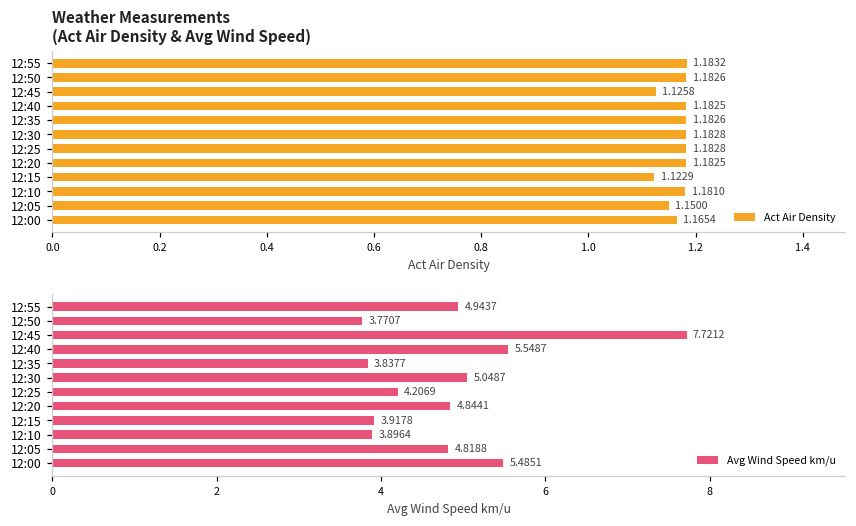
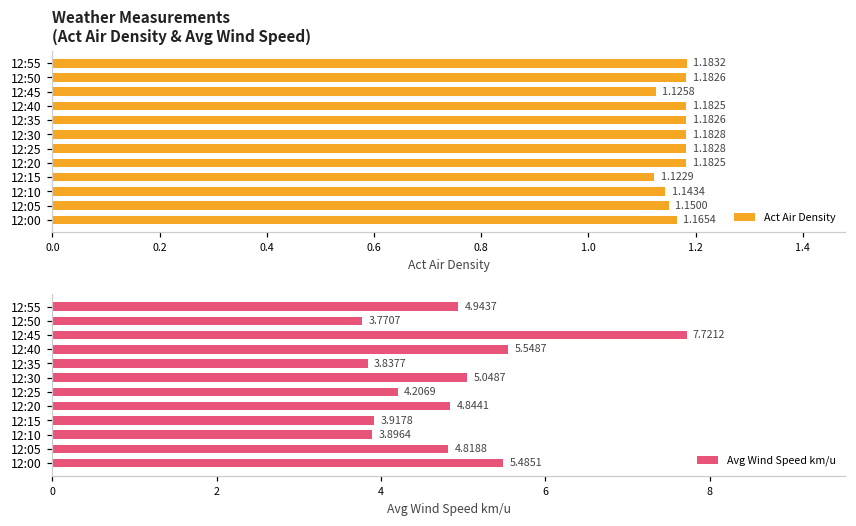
  {
    "Weather Measurements (Act Air Density & Avg Wind Speed)": {
      "12:55": 1.1832,
      "12:50": 1.1826,
      "12:45": 1.1258,
      "12:40": 1.1825,
      "12:35": 1.1826,
      "12:30": 1.1828,
      "12:25": 1.1828,
      "12:20": 1.1825,
      "12:15": 1.1229,
-     "12:10": 1.1810,
+     "12:10": 1.1434,
      "12:05": 1.1500,
      "12:00": 1.1654
    }
  }
